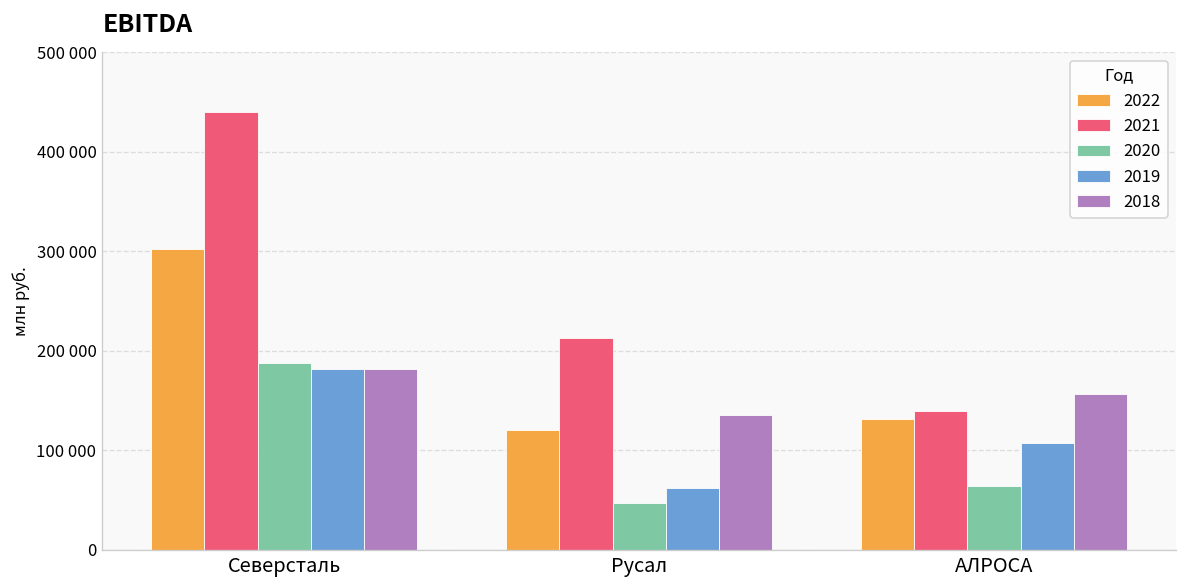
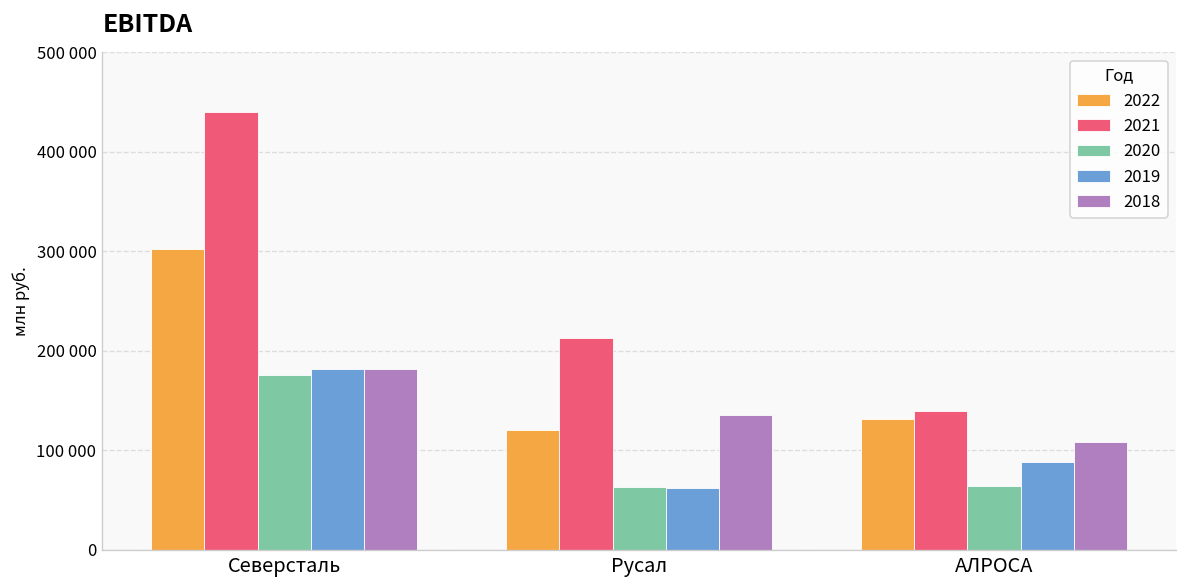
  {
    "2022": {
      "Северсталь": 300000,
      "Русал": 120000,
      "АЛРОСА": 130000
    },
    "2021": {
      "Северсталь": 440000,
      "Русал": 210000,
      "АЛРОСА": 140000
    },
    "2020": {
-     "Северсталь": 190000,
-     "Русал": 50000,
+     "Северсталь": 180000,
+     "Русал": 60000,
      "АЛРОСА": 60000
    },
    "2019": {
      "Северсталь": 180000,
      "Русал": 60000,
-     "АЛРОСА": 110000
+     "АЛРОСА": 90000
    },
    "2018": {
      "Северсталь": 180000,
      "Русал": 140000,
-     "АЛРОСА": 160000
+     "АЛРОСА": 110000
    }
  }
